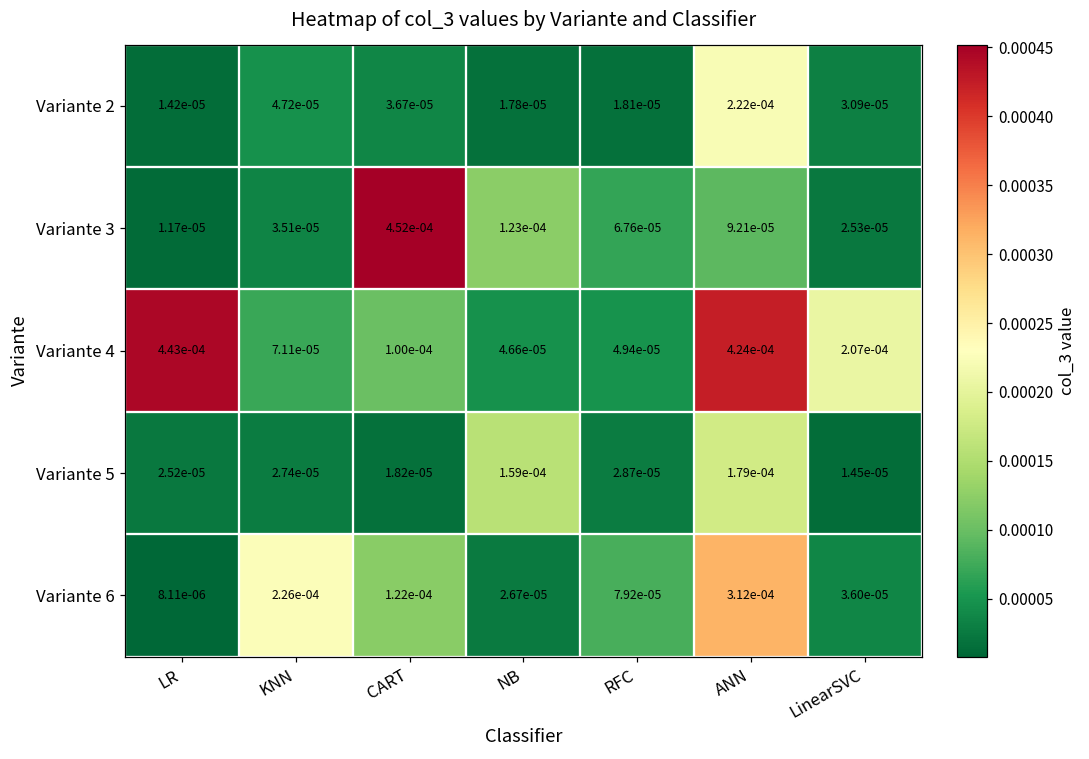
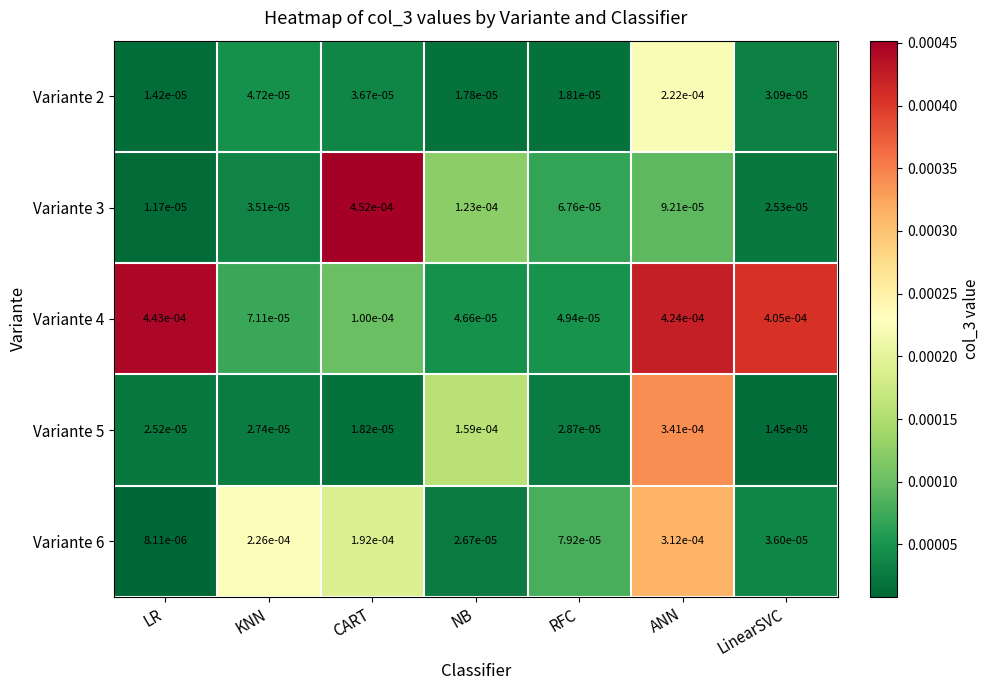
  {
    "Variante 2": {
      "LR": "1.42e-05",
      "KNN": "4.72e-05",
      "CART": "3.67e-05",
      "NB": "1.78e-05",
      "RFC": "1.81e-05",
      "ANN": "2.22e-04",
      "LinearSVC": "3.09e-05"
    },
    "Variante 3": {
      "LR": "1.17e-05",
      "KNN": "3.51e-05",
      "CART": "4.52e-04",
      "NB": "1.23e-04",
      "RFC": "6.76e-05",
      "ANN": "9.21e-05",
      "LinearSVC": "2.53e-05"
    },
    "Variante 4": {
      "LR": "4.43e-04",
      "KNN": "7.11e-05",
      "CART": "1.00e-04",
      "NB": "4.66e-05",
      "RFC": "4.94e-05",
      "ANN": "4.24e-04",
-     "LinearSVC": "2.07e-04"
+     "LinearSVC": "4.05e-04"
    },
    "Variante 5": {
      "LR": "2.52e-05",
      "KNN": "2.74e-05",
      "CART": "1.82e-05",
      "NB": "1.59e-04",
      "RFC": "2.87e-05",
-     "ANN": "1.79e-04",
+     "ANN": "3.41e-04",
      "LinearSVC": "1.45e-05"
    },
    "Variante 6": {
      "LR": "8.11e-06",
      "KNN": "2.26e-04",
-     "CART": "1.22e-04",
+     "CART": "1.92e-04",
      "NB": "2.67e-05",
      "RFC": "7.92e-05",
      "ANN": "3.12e-04",
      "LinearSVC": "3.60e-05"
    }
  }
